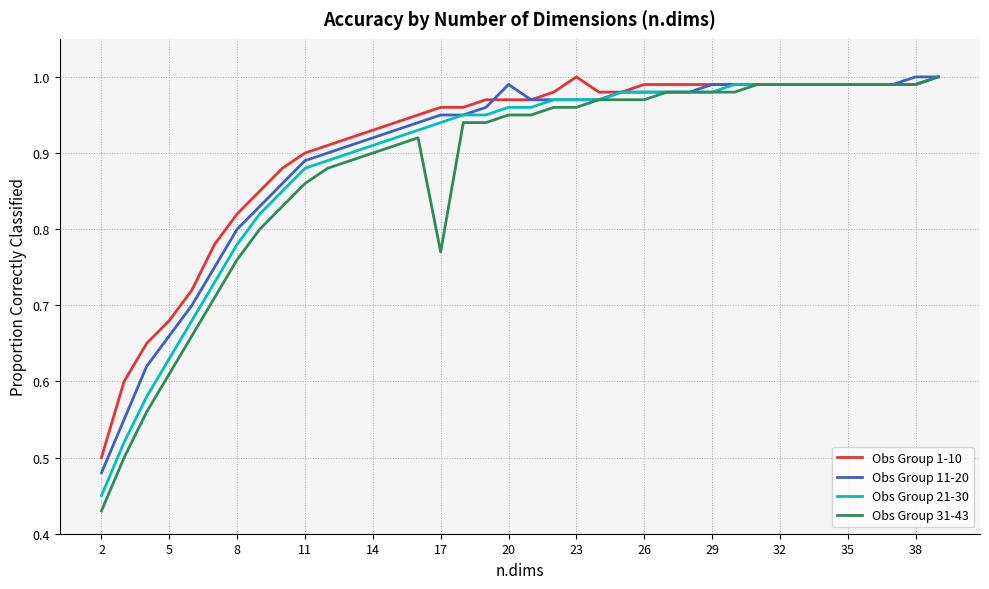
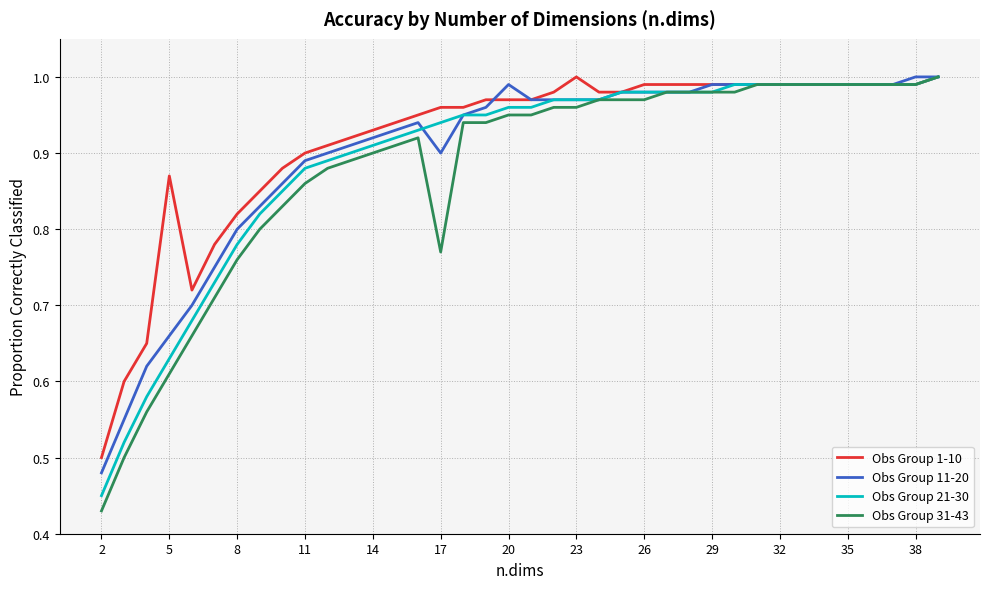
  {
    "Obs Group 1-10": {
      "2": 0.50,
-     "5": 0.68,
+     "5": 0.87,
      "8": 0.82,
      "11": 0.90,
      "14": 0.93,
      "17": 0.96,
      "20": 0.97,
      "23": 1.00,
      "26": 0.99
    },
    "Obs Group 11-20": {
      "2": 0.48,
      "5": 0.66,
      "8": 0.80,
      "11": 0.89,
      "14": 0.92,
-     "17": 0.95,
+     "17": 0.90,
      "20": 0.99,
      "38": 1.00
    },
    "Obs Group 21-30": {
      "2": 0.45,
      "5": 0.63,
      "8": 0.78,
      "11": 0.88,
      "14": 0.91,
      "17": 0.94,
      "20": 0.96
    },
    "Obs Group 31-43": {
      "2": 0.43,
      "5": 0.61,
      "8": 0.76,
      "11": 0.86,
      "14": 0.90,
      "17": 0.77,
      "20": 0.95,
      "23": 0.96,
      "26": 0.97
    }
  }
